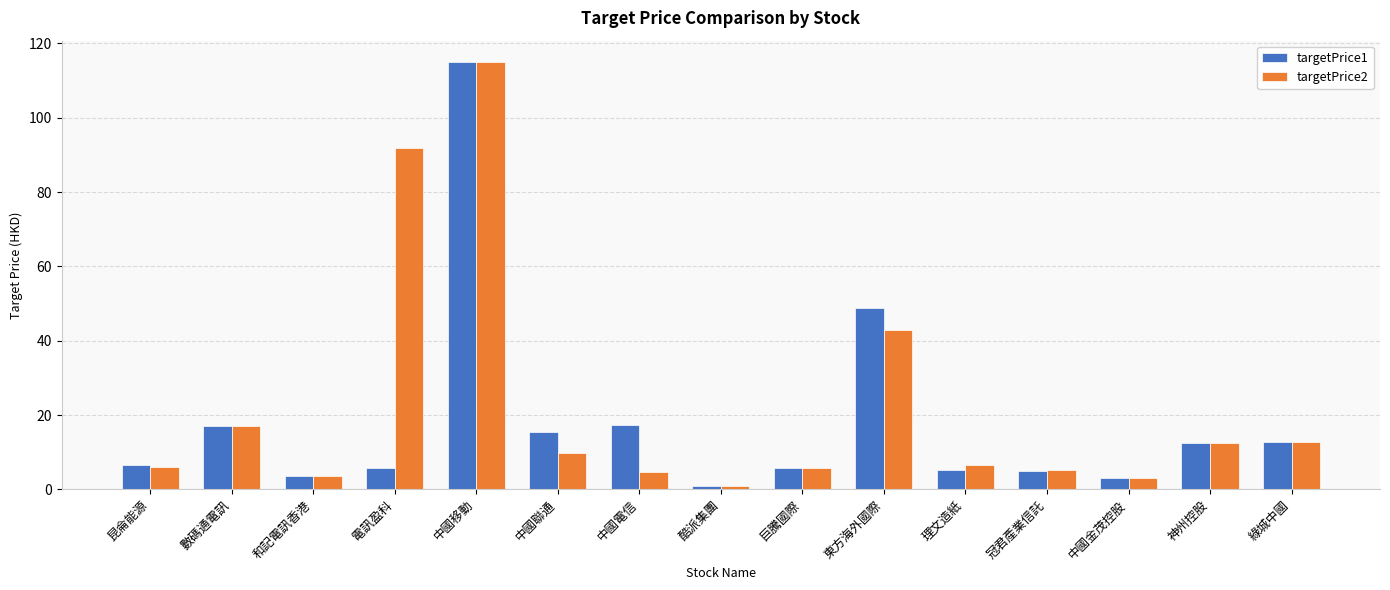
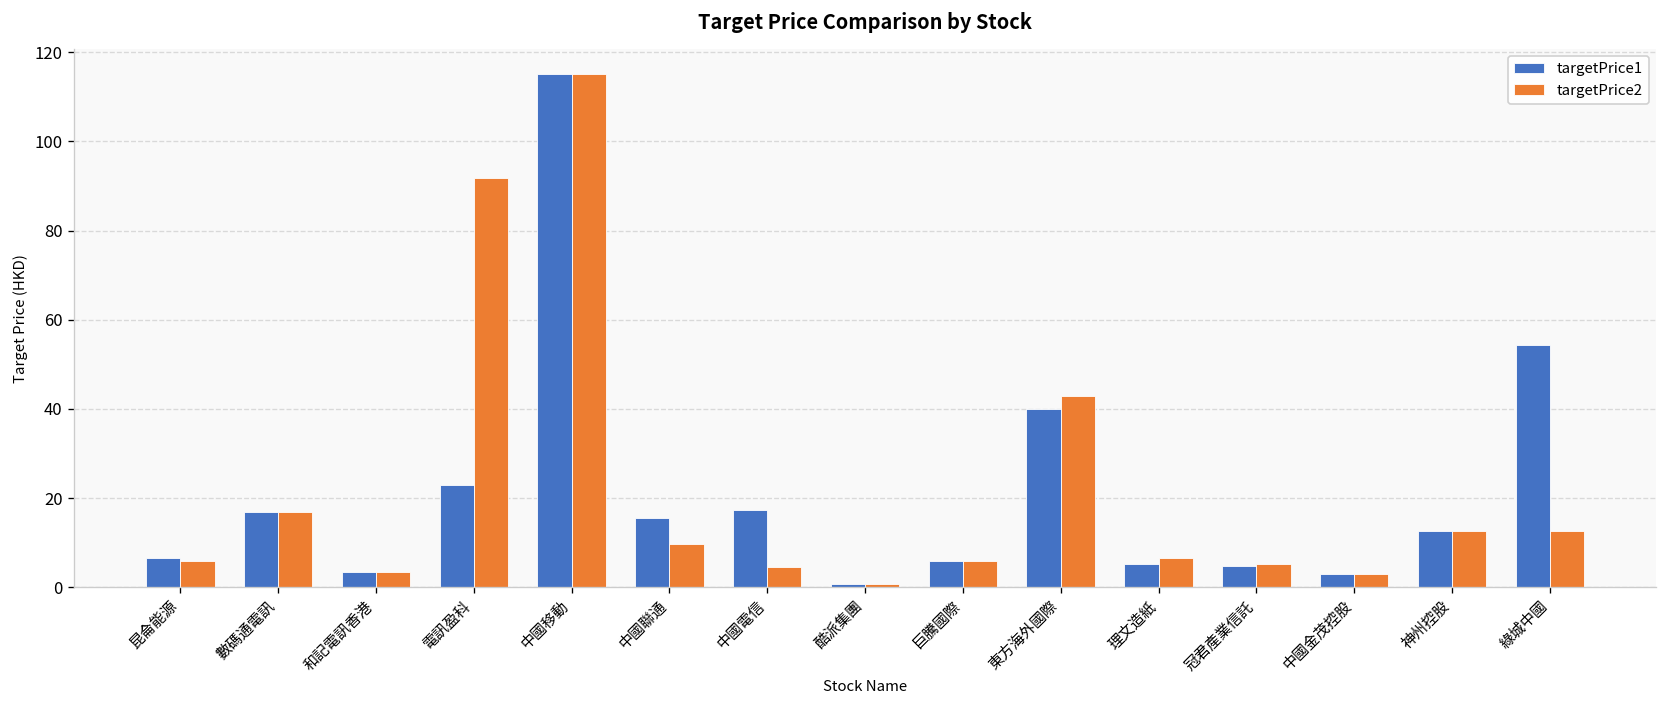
  {
    "targetPrice1": {
      "昆侖能源": 7,
      "數碼通電訊": 17,
      "和記電訊香港": 4,
-     "電訊盈科": 6,
+     "電訊盈科": 23,
      "中國移動": 115,
      "中國聯通": 16,
      "中國電信": 17,
      "酷派集團": 1,
      "巨騰國際": 6,
-     "東方海外國際": 49,
+     "東方海外國際": 40,
      "理文造紙": 5,
      "冠君產業信託": 5,
      "中國金茂控股": 3,
      "神州控股": 13,
-     "綠城中國": 13
+     "綠城中國": 54
    },
    "targetPrice2": {
      "昆侖能源": 6,
      "數碼通電訊": 17,
      "和記電訊香港": 4,
      "電訊盈科": 92,
      "中國移動": 115,
      "中國聯通": 10,
      "中國電信": 5,
      "酷派集團": 1,
      "巨騰國際": 6,
      "東方海外國際": 43,
      "理文造紙": 7,
      "冠君產業信託": 5,
      "中國金茂控股": 3,
      "神州控股": 13,
      "綠城中國": 13
    }
  }
